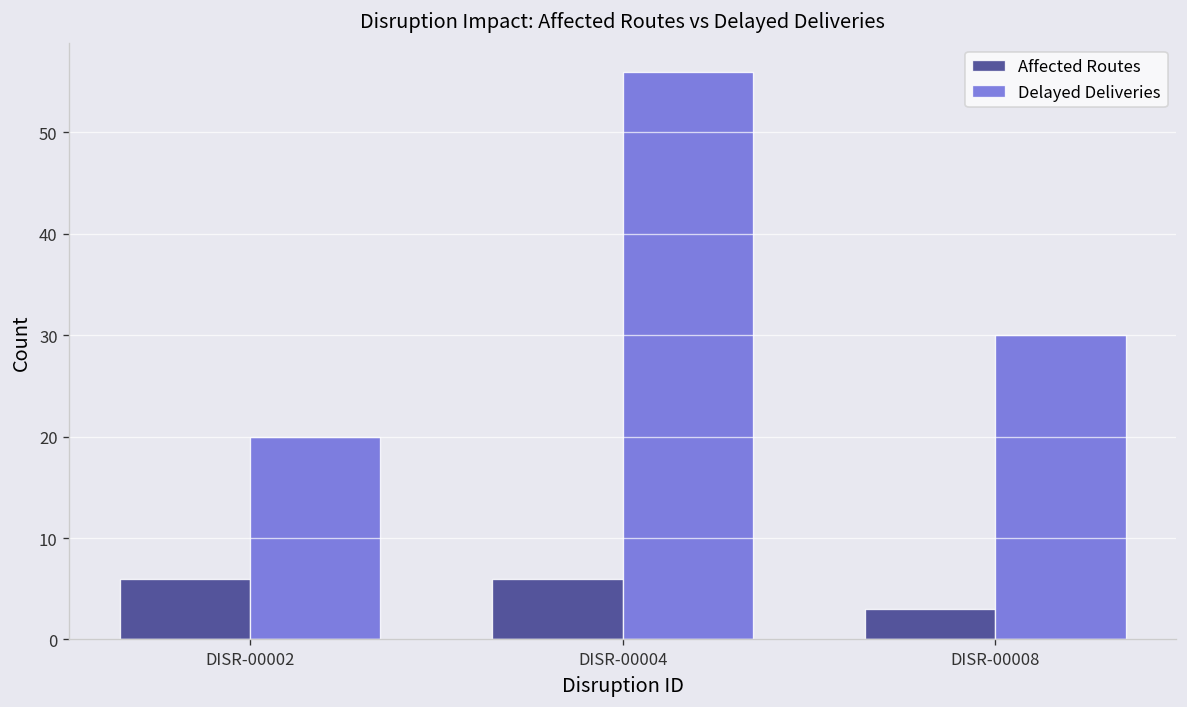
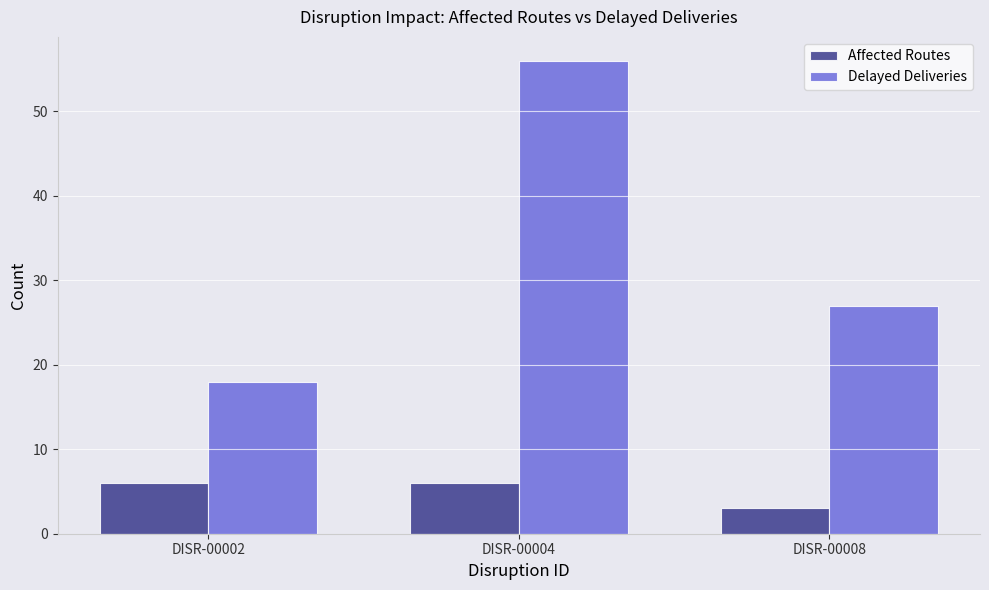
  {
    "Affected Routes": {
      "DISR-00002": 6,
      "DISR-00004": 6,
      "DISR-00008": 3
    },
    "Delayed Deliveries": {
-     "DISR-00002": 20,
+     "DISR-00002": 18,
      "DISR-00004": 56,
-     "DISR-00008": 30
+     "DISR-00008": 27
    }
  }
